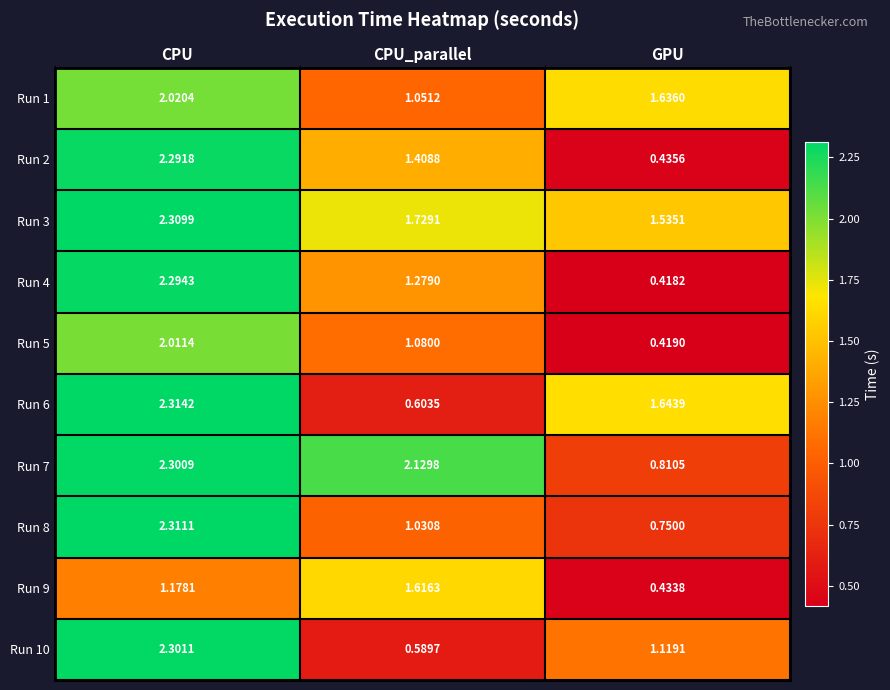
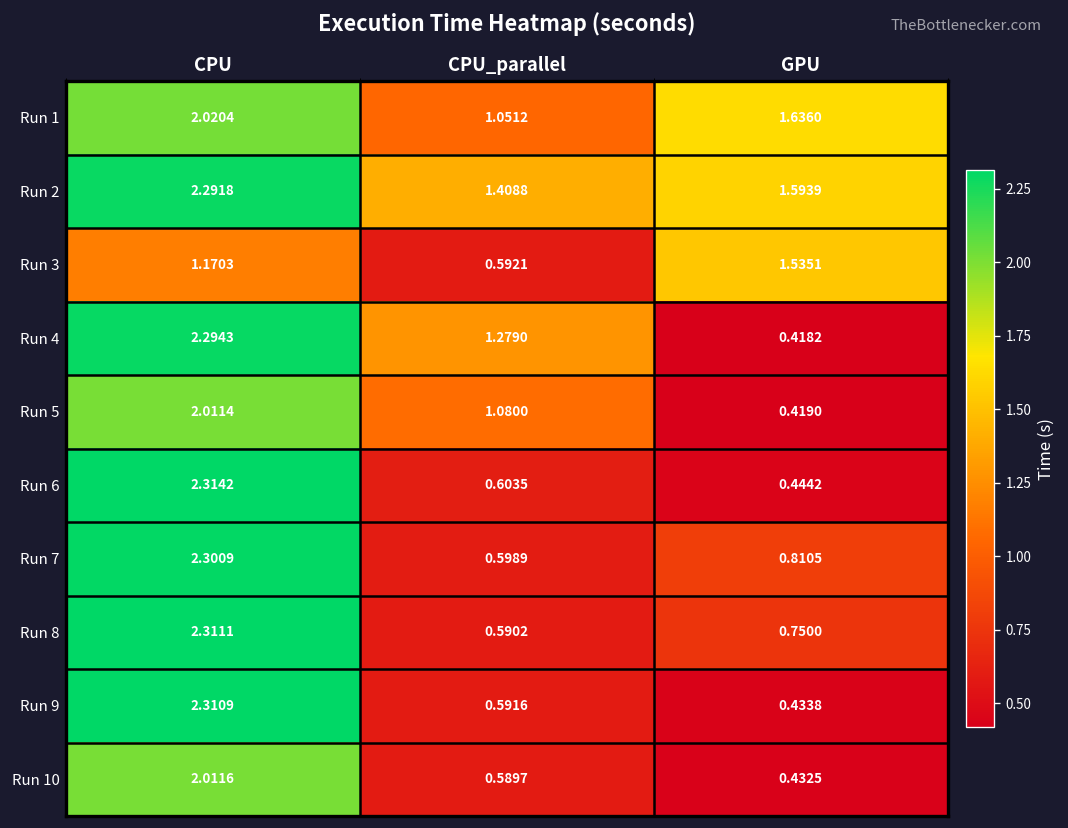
  {
    "Run 1": {
      "CPU": 2.0204,
      "CPU_parallel": 1.0512,
      "GPU": 1.6360
    },
    "Run 2": {
      "CPU": 2.2918,
      "CPU_parallel": 1.4088,
-     "GPU": 0.4356
+     "GPU": 1.5939
    },
    "Run 3": {
-     "CPU": 2.3099,
-     "CPU_parallel": 1.7291,
+     "CPU": 1.1703,
+     "CPU_parallel": 0.5921,
      "GPU": 1.5351
    },
    "Run 4": {
      "CPU": 2.2943,
      "CPU_parallel": 1.2790,
      "GPU": 0.4182
    },
    "Run 5": {
      "CPU": 2.0114,
      "CPU_parallel": 1.0800,
      "GPU": 0.4190
    },
    "Run 6": {
      "CPU": 2.3142,
      "CPU_parallel": 0.6035,
-     "GPU": 1.6439
+     "GPU": 0.4442
    },
    "Run 7": {
      "CPU": 2.3009,
-     "CPU_parallel": 2.1298,
+     "CPU_parallel": 0.5989,
      "GPU": 0.8105
    },
    "Run 8": {
      "CPU": 2.3111,
-     "CPU_parallel": 1.0308,
+     "CPU_parallel": 0.5902,
      "GPU": 0.7500
    },
    "Run 9": {
-     "CPU": 1.1781,
-     "CPU_parallel": 1.6163,
+     "CPU": 2.3109,
+     "CPU_parallel": 0.5916,
      "GPU": 0.4338
    },
    "Run 10": {
-     "CPU": 2.3011,
+     "CPU": 2.0116,
      "CPU_parallel": 0.5897,
-     "GPU": 1.1191
+     "GPU": 0.4325
    }
  }
